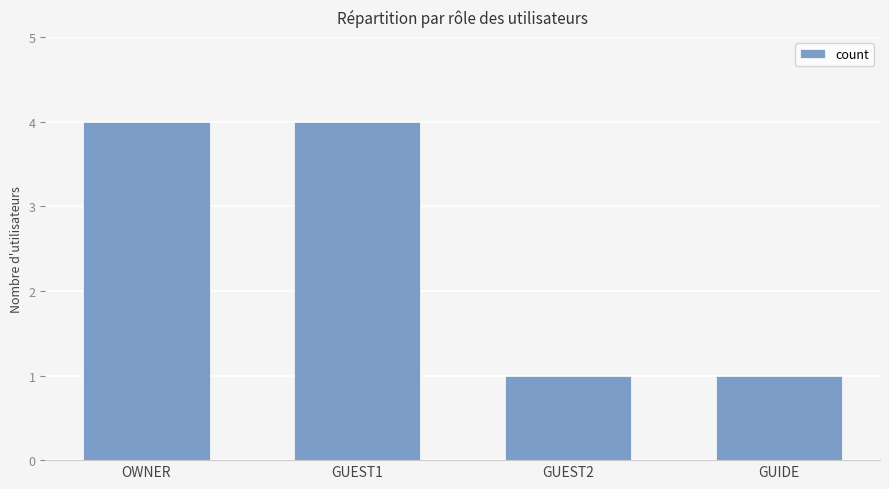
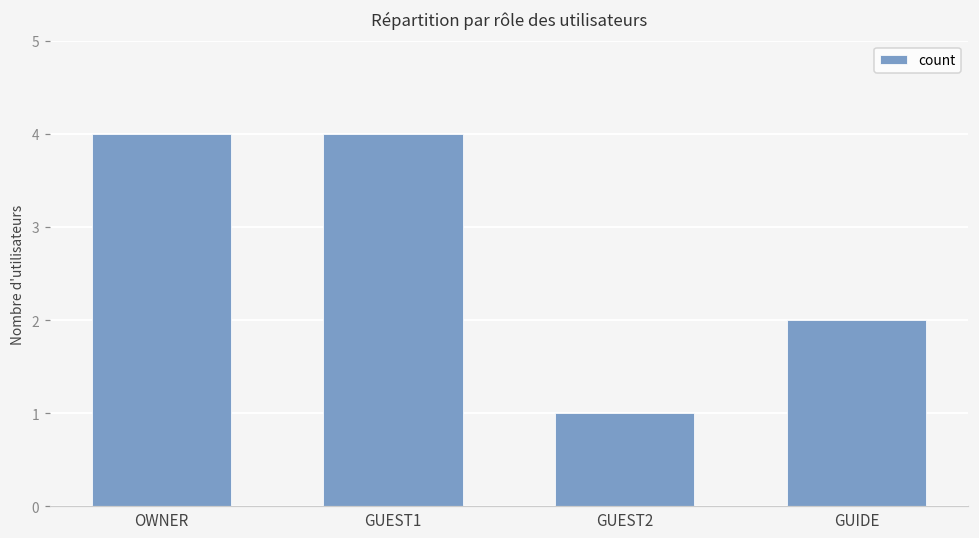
  {
    "OWNER": 4,
    "GUEST1": 4,
    "GUEST2": 1,
-   "GUIDE": 1
+   "GUIDE": 2
  }
